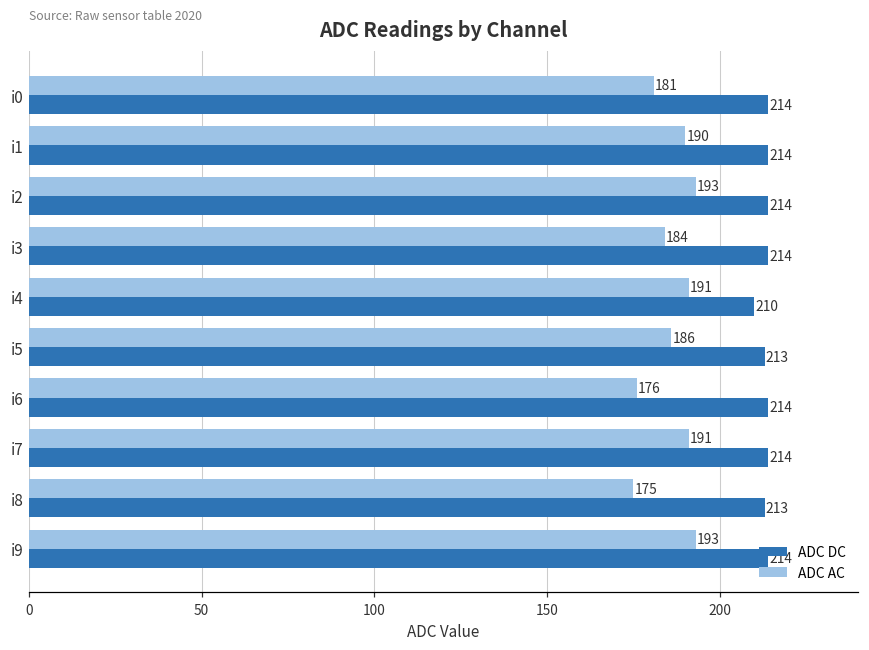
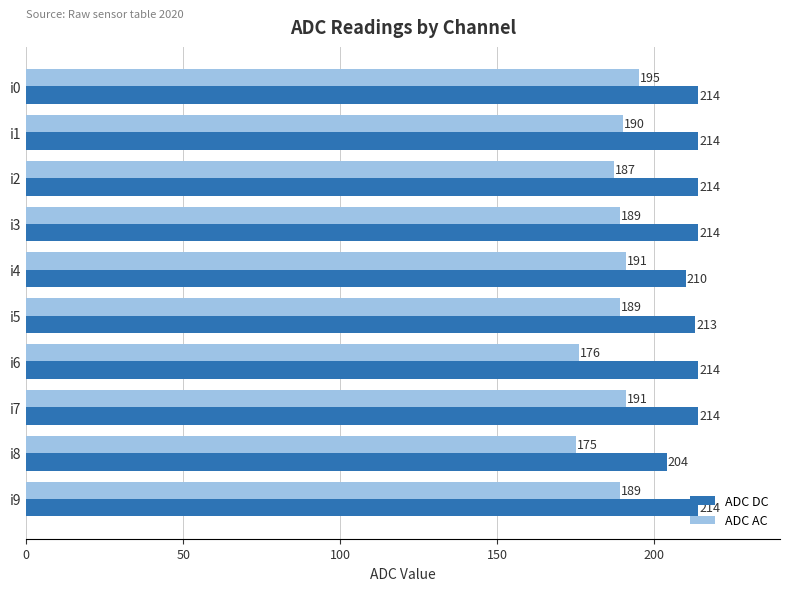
  {
    "ADC DC": {
      "i0": 214,
      "i1": 214,
      "i2": 214,
      "i3": 214,
      "i4": 210,
      "i5": 213,
      "i6": 214,
      "i7": 214,
-     "i8": 213,
+     "i8": 204,
      "i9": 214
    },
    "ADC AC": {
-     "i0": 181,
+     "i0": 195,
      "i1": 190,
-     "i2": 193,
-     "i3": 184,
+     "i2": 187,
+     "i3": 189,
      "i4": 191,
-     "i5": 186,
+     "i5": 189,
      "i6": 176,
      "i7": 191,
      "i8": 175,
-     "i9": 193
+     "i9": 189
    }
  }
